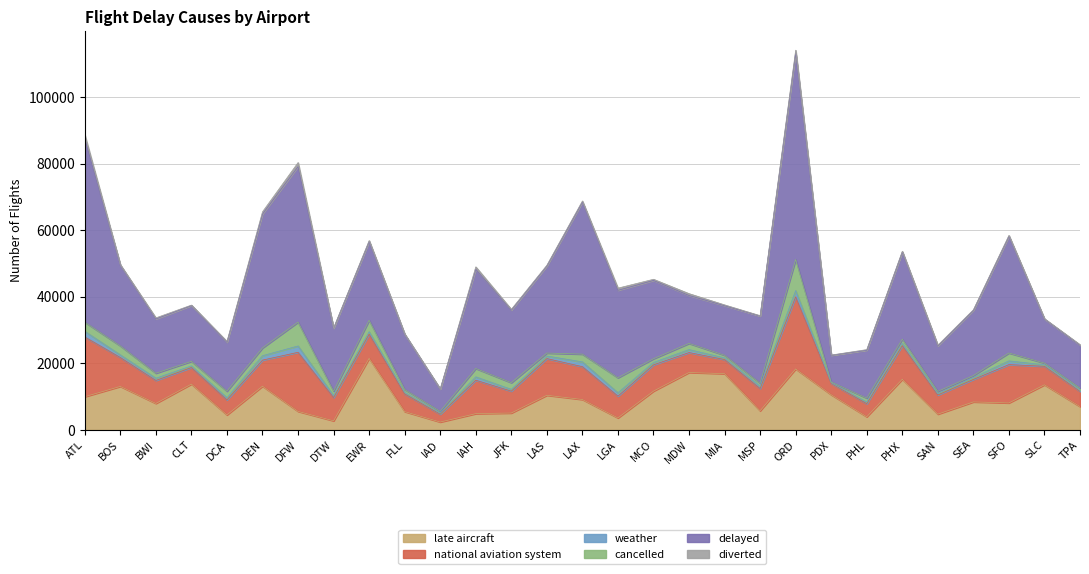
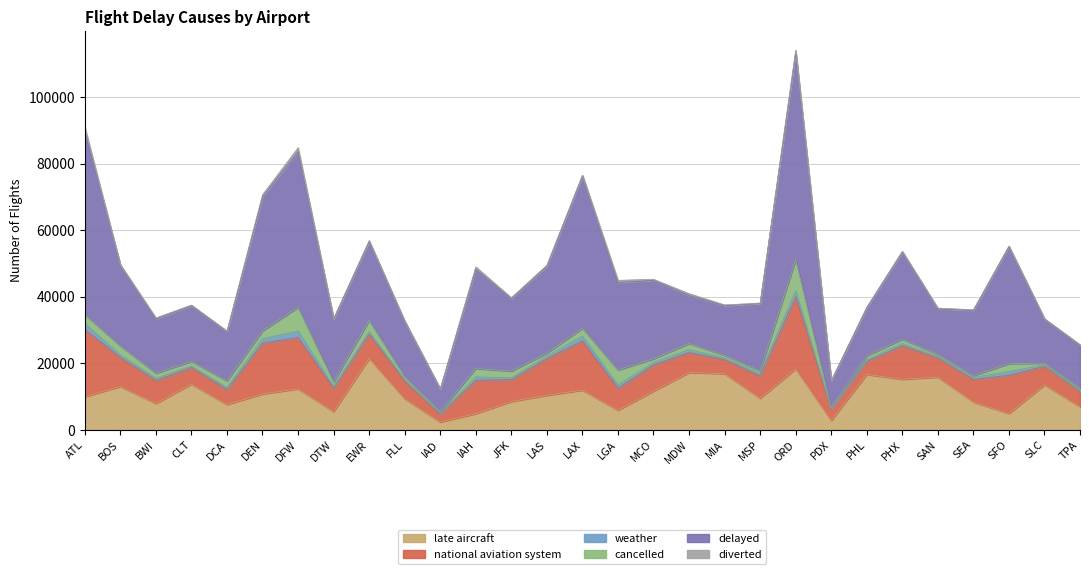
  {
    "late aircraft": {
      "ATL": 10000,
      "BOS": 13000,
      "BWI": 8000,
      "CLT": 14000,
-     "DCA": 4000,
-     "DEN": 13000,
-     "DFW": 6000,
-     "DTW": 3000,
+     "DCA": 8000,
+     "DEN": 11000,
+     "DFW": 12000,
+     "DTW": 6000,
      "EWR": 21000,
-     "FLL": 5000,
+     "FLL": 9000,
      "IAD": 2000,
      "IAH": 5000,
-     "JFK": 5000,
+     "JFK": 9000,
      "LAS": 10000,
-     "LAX": 9000,
-     "LGA": 4000,
+     "LAX": 12000,
+     "LGA": 6000,
      "MCO": 12000,
      "MDW": 17000,
      "MIA": 17000,
-     "MSP": 6000,
+     "MSP": 10000,
      "ORD": 18000,
-     "PDX": 11000,
-     "PHL": 4000,
+     "PDX": 3000,
+     "PHL": 17000,
      "PHX": 15000,
-     "SAN": 5000,
+     "SAN": 16000,
      "SEA": 8000,
-     "SFO": 8000,
+     "SFO": 5000,
      "SLC": 14000,
      "TPA": 7000
    },
    "national aviation system": {
-     "ATL": 18000,
+     "ATL": 20000,
      "BOS": 9000,
-     "DEN": 8000,
-     "DFW": 18000,
+     "DEN": 15000,
+     "DFW": 15000,
      "IAH": 10000,
      "LAS": 11000,
-     "LAX": 10000,
+     "LAX": 15000,
      "LGA": 7000,
      "MDW": 6000,
      "ORD": 22000,
      "SFO": 12000
    }
  }
